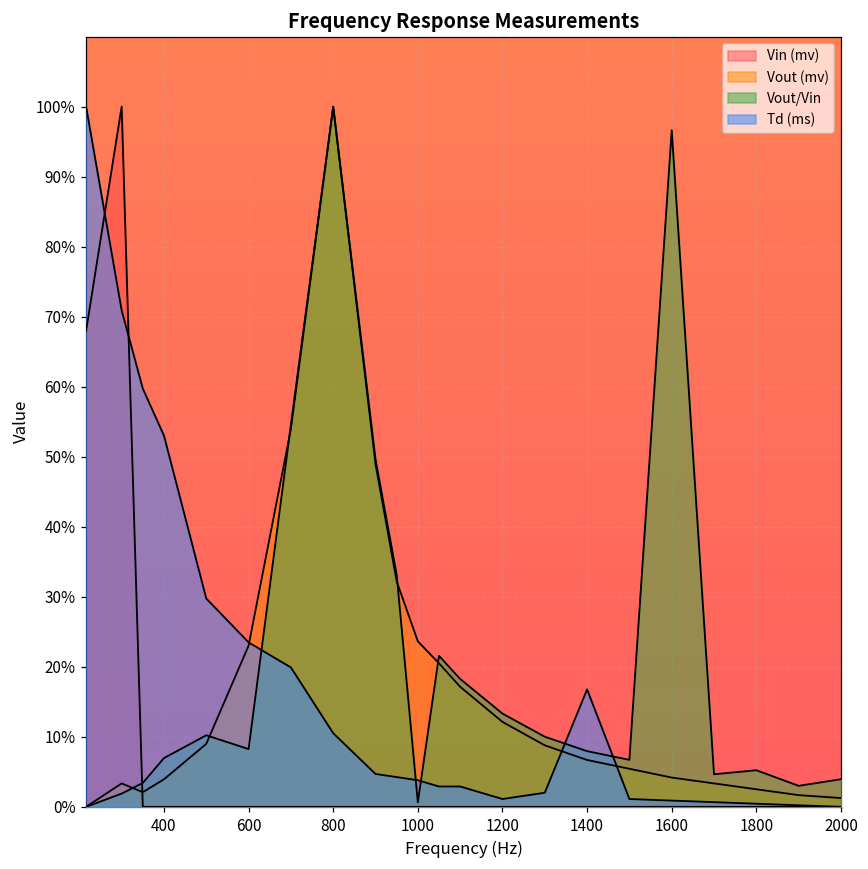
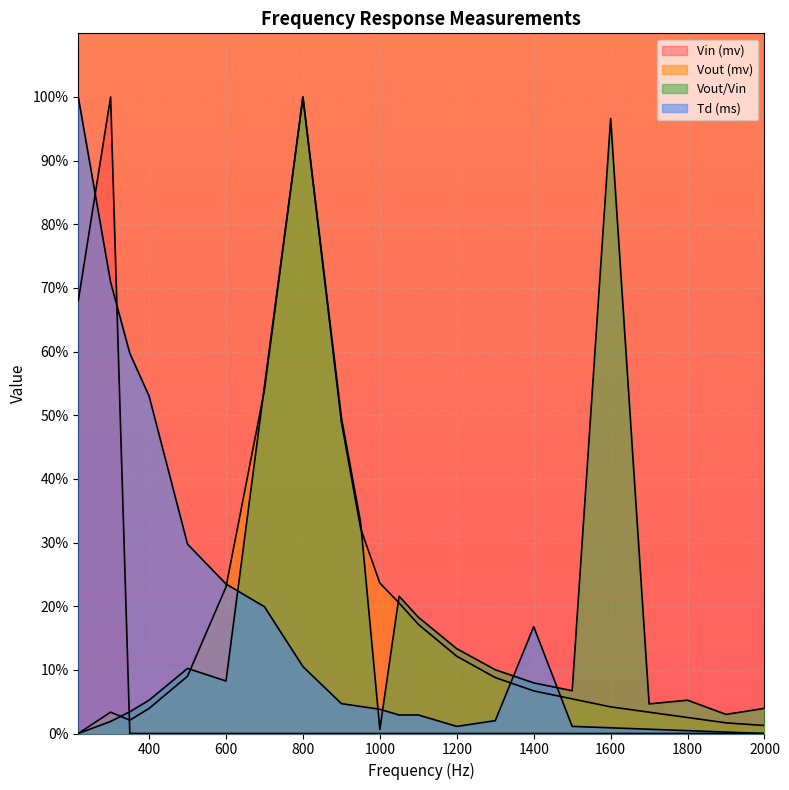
  {
    "Vin (mv)": {
      "400": "0%",
      "600": "0%",
      "800": "0%",
      "1000": "0%",
      "1200": "0%",
      "1400": "0%",
      "1600": "0%",
      "1800": "0%"
    },
    "Vout (mv)": {
      "400": "4%",
      "600": "23%",
      "1000": "24%",
      "1200": "12%",
      "1400": "7%",
      "1600": "4%",
      "1800": "3%",
      "2000": "1%"
    },
    "Vout/Vin": {
-     "400": "7%",
+     "400": "5%",
      "600": "8%",
      "1000": "1%",
      "1200": "13%",
      "1400": "8%",
      "1600": "97%",
      "1800": "5%",
      "2000": "4%"
    },
    "Td (ms)": {
      "400": "53%",
      "600": "23%",
      "800": "11%",
      "1000": "4%",
      "1200": "1%",
      "1400": "17%",
      "1600": "1%",
      "1800": "0%"
    }
  }
